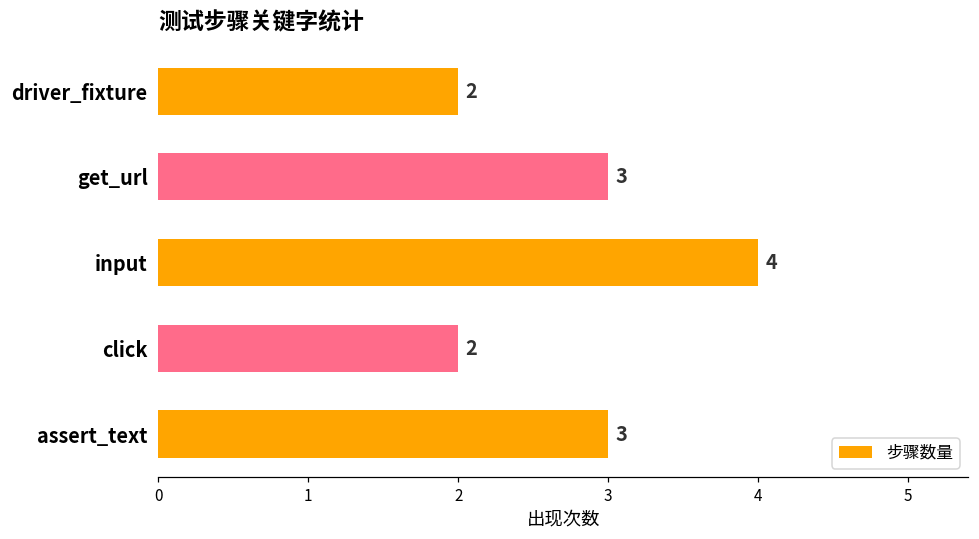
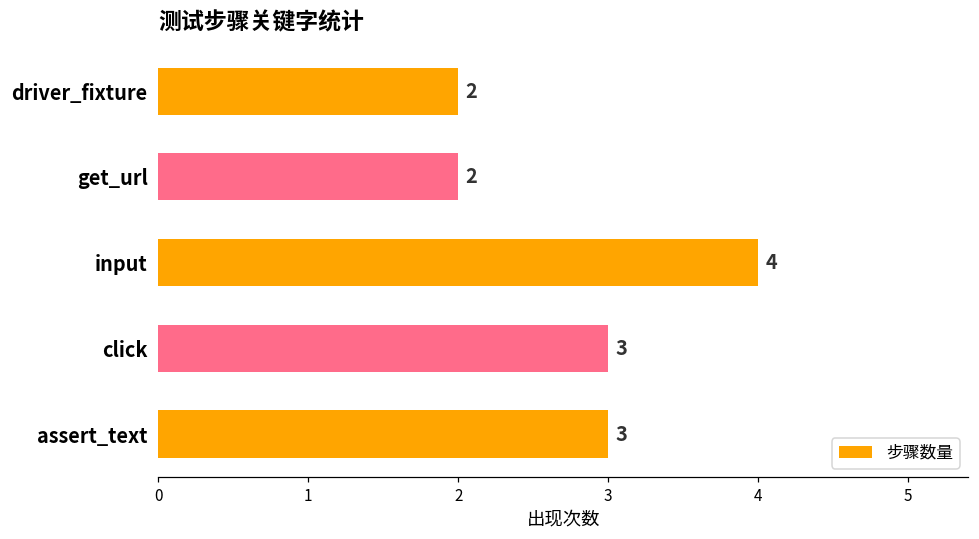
  {
    "driver_fixture": 2,
-   "get_url": 3,
+   "get_url": 2,
    "input": 4,
-   "click": 2,
+   "click": 3,
    "assert_text": 3
  }
